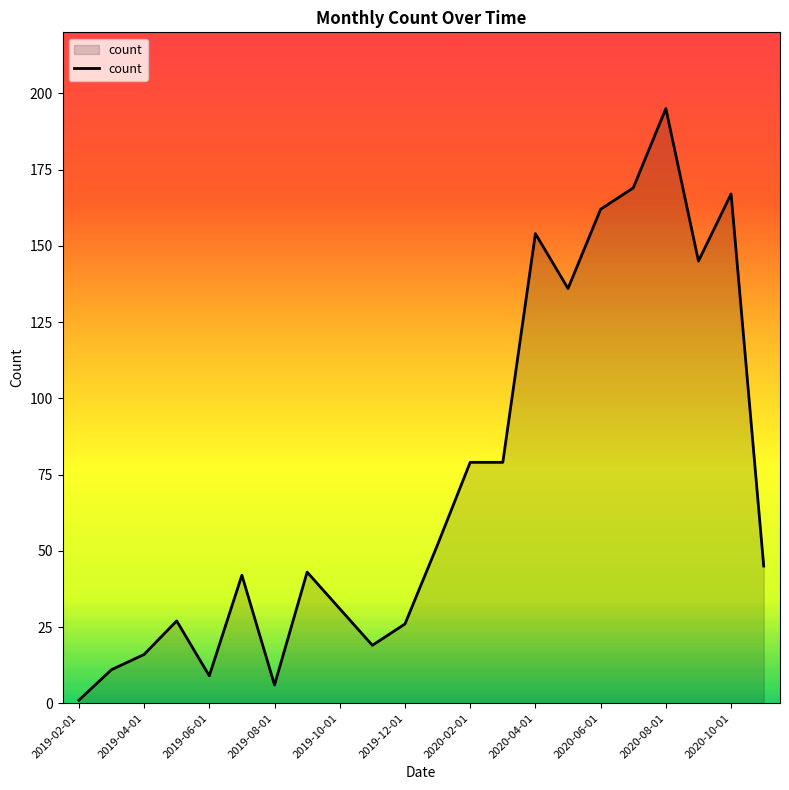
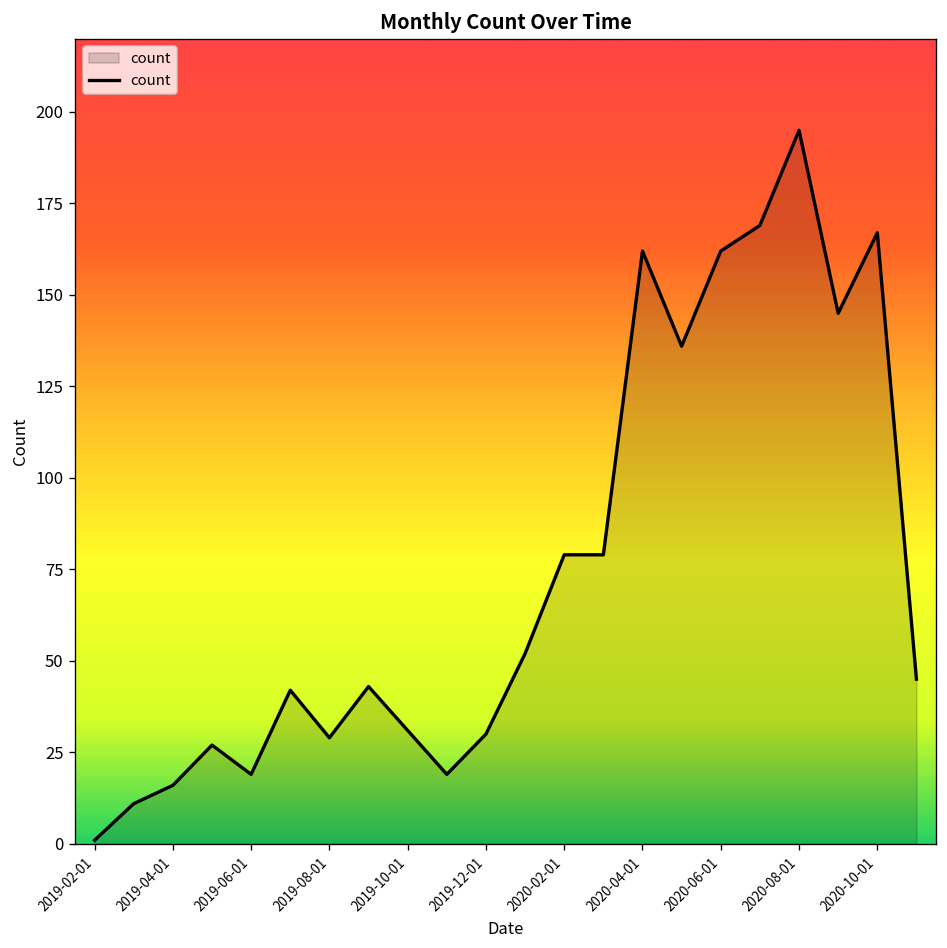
  {
    "2019-02-01": 1,
    "2019-04-01": 16,
-   "2019-06-01": 9,
-   "2019-08-01": 6,
+   "2019-06-01": 19,
+   "2019-08-01": 29,
    "2019-10-01": 31,
-   "2019-12-01": 26,
+   "2019-12-01": 30,
    "2020-02-01": 79,
-   "2020-04-01": 154,
+   "2020-04-01": 162,
    "2020-06-01": 162,
    "2020-08-01": 195,
    "2020-10-01": 167
  }
